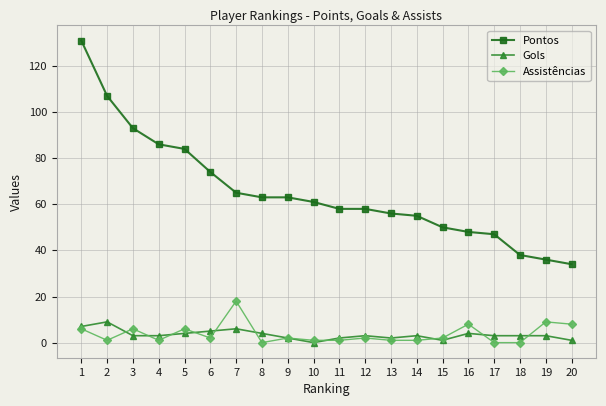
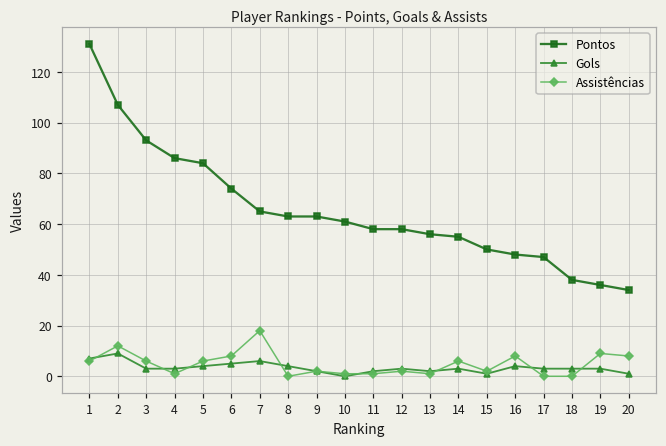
  {
    "Assistências": {
-     "2": 1,
+     "2": 12,
      "3": 6,
      "4": 1,
      "5": 6,
-     "6": 2,
+     "6": 8,
      "7": 18,
      "8": 0,
-     "14": 1,
+     "14": 6,
      "16": 8,
      "17": 0,
      "18": 0,
      "19": 9,
      "20": 8
    }
  }
